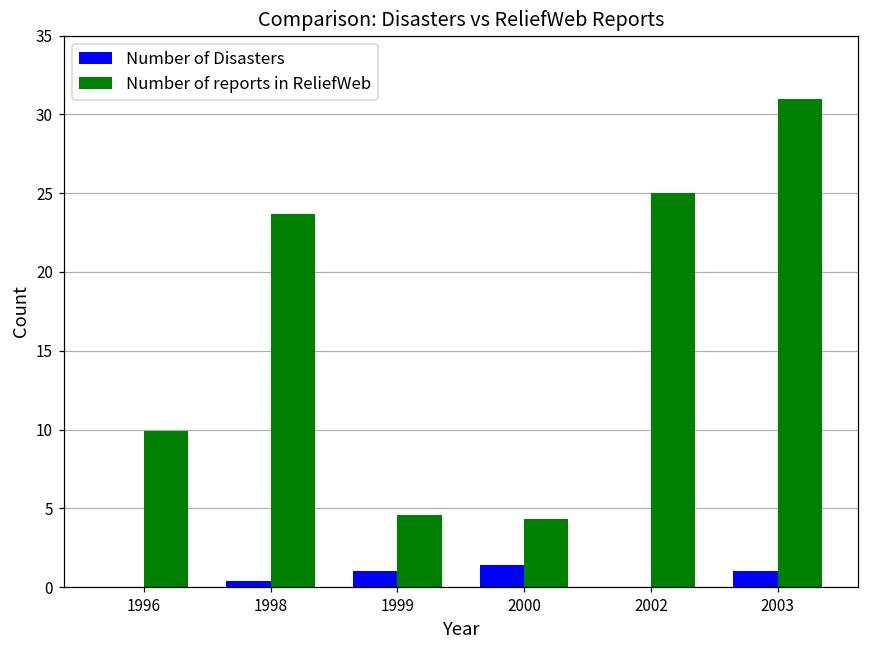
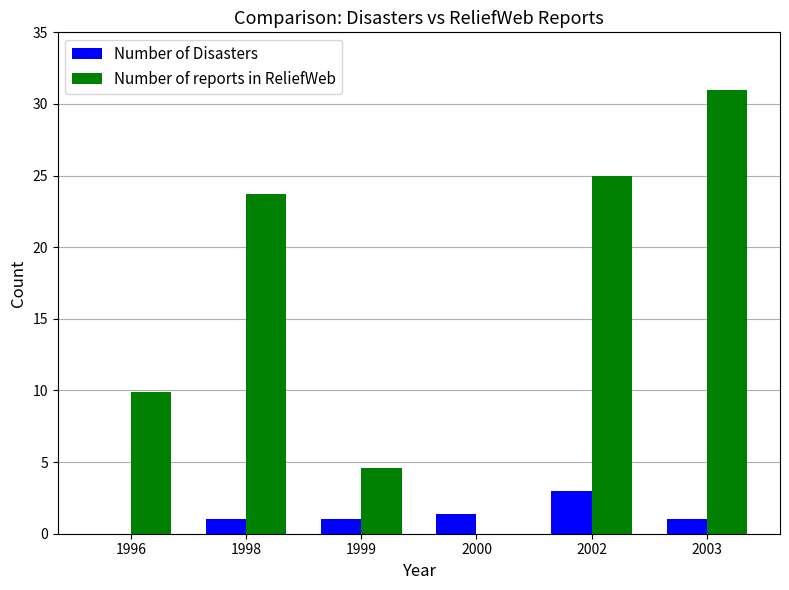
  {
    "Number of Disasters": {
      "1996": 0.0,
-     "1998": 0.4,
+     "1998": 1.0,
      "1999": 1.0,
      "2000": 1.4,
-     "2002": 0,
+     "2002": 3,
      "2003": 1.0
    },
    "Number of reports in ReliefWeb": {
      "1996": 9.9,
      "1998": 23.7,
      "1999": 4.6,
-     "2000": 4.3,
+     "2000": 0.0,
      "2002": 25.0,
      "2003": 31.0
    }
  }
